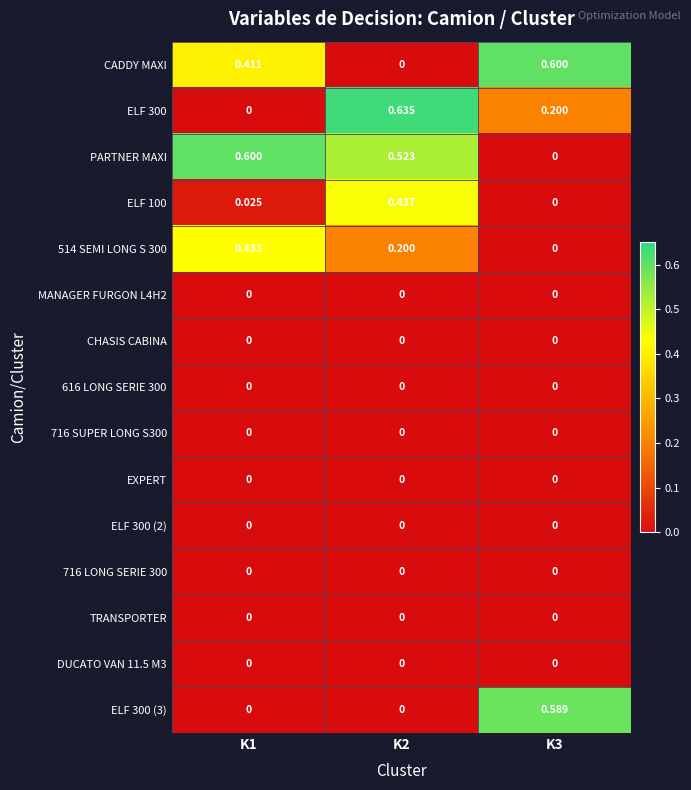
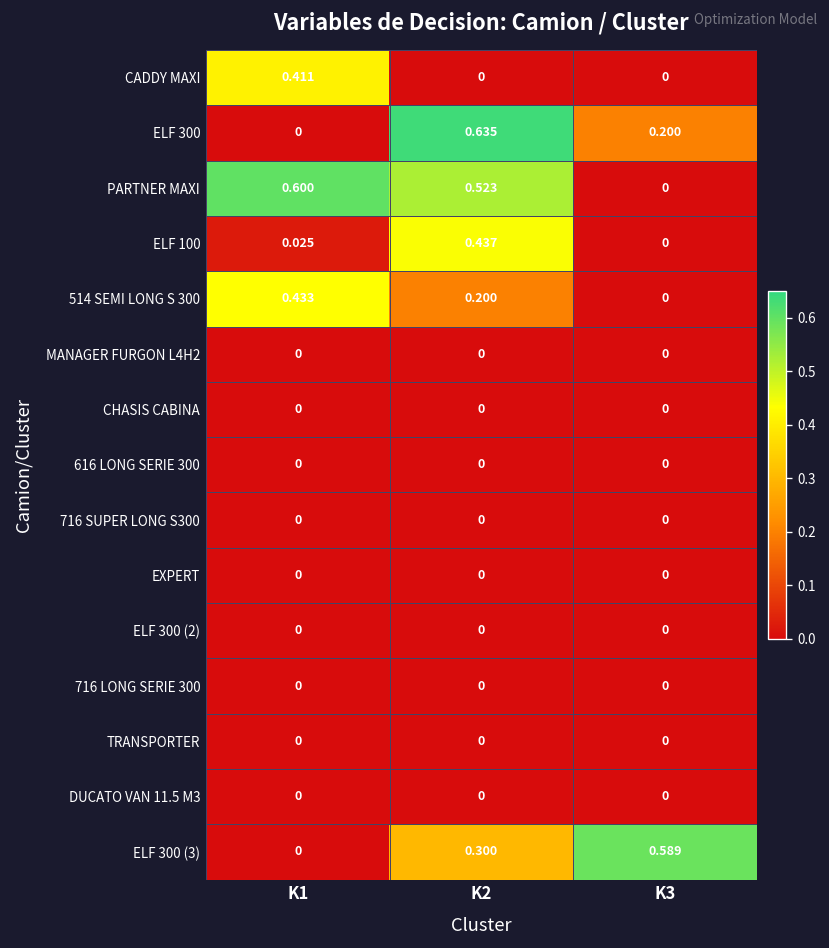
  {
    "CADDY MAXI": {
      "K1": 0.411,
      "K2": 0,
-     "K3": 0.600
+     "K3": 0
    },
    "ELF 300": {
      "K1": 0,
      "K2": 0.635,
      "K3": 0.200
    },
    "PARTNER MAXI": {
      "K1": 0.600,
      "K2": 0.523,
      "K3": 0
    },
    "ELF 100": {
      "K1": 0.025,
      "K2": 0.437,
      "K3": 0
    },
    "514 SEMI LONG S 300": {
      "K1": 0.433,
      "K2": 0.200,
      "K3": 0
    },
    "MANAGER FURGON L4H2": {
      "K1": 0,
      "K2": 0,
      "K3": 0
    },
    "CHASIS CABINA": {
      "K1": 0,
      "K2": 0,
      "K3": 0
    },
    "616 LONG SERIE 300": {
      "K1": 0,
      "K2": 0,
      "K3": 0
    },
    "716 SUPER LONG S300": {
      "K1": 0,
      "K2": 0,
      "K3": 0
    },
    "EXPERT": {
      "K1": 0,
      "K2": 0,
      "K3": 0
    },
    "ELF 300 (2)": {
      "K1": 0,
      "K2": 0,
      "K3": 0
    },
    "716 LONG SERIE 300": {
      "K1": 0,
      "K2": 0,
      "K3": 0
    },
    "TRANSPORTER": {
      "K1": 0,
      "K2": 0,
      "K3": 0
    },
    "DUCATO VAN 11.5 M3": {
      "K1": 0,
      "K2": 0,
      "K3": 0
    },
    "ELF 300 (3)": {
      "K1": 0,
-     "K2": 0,
+     "K2": 0.300,
      "K3": 0.589
    }
  }
